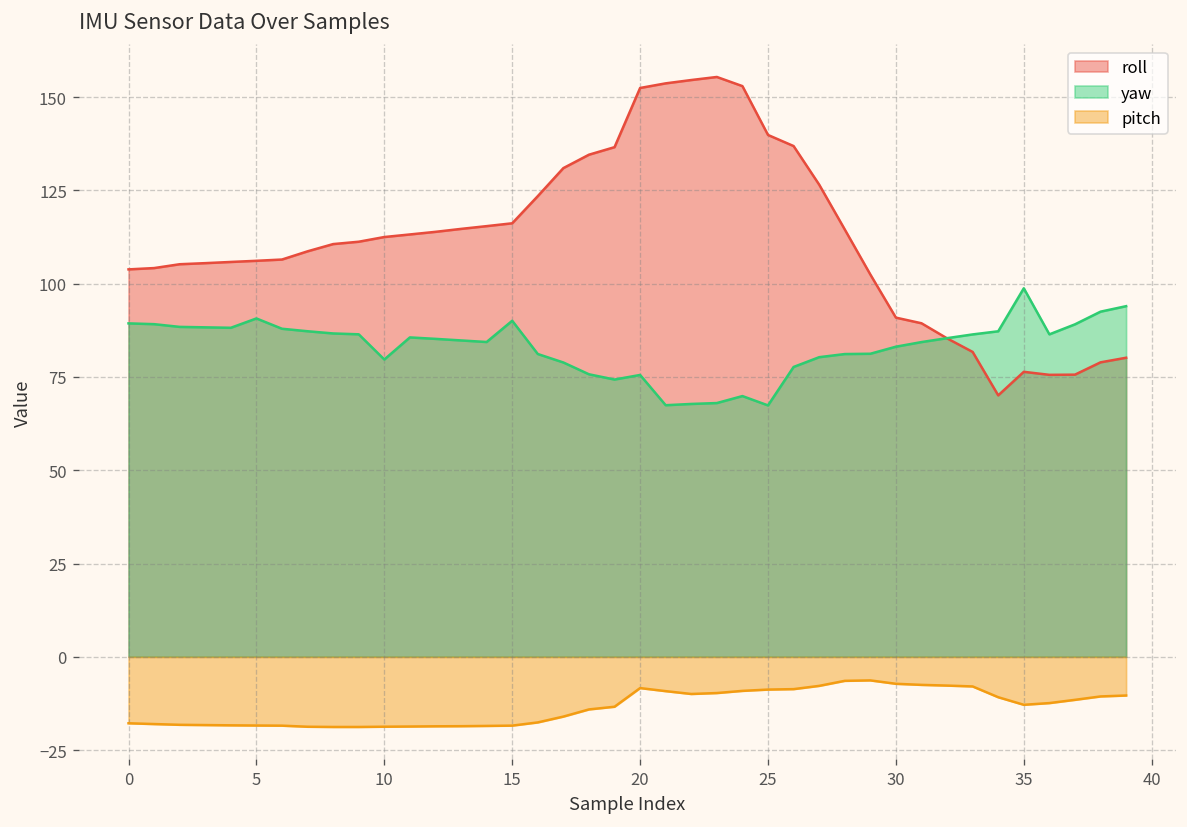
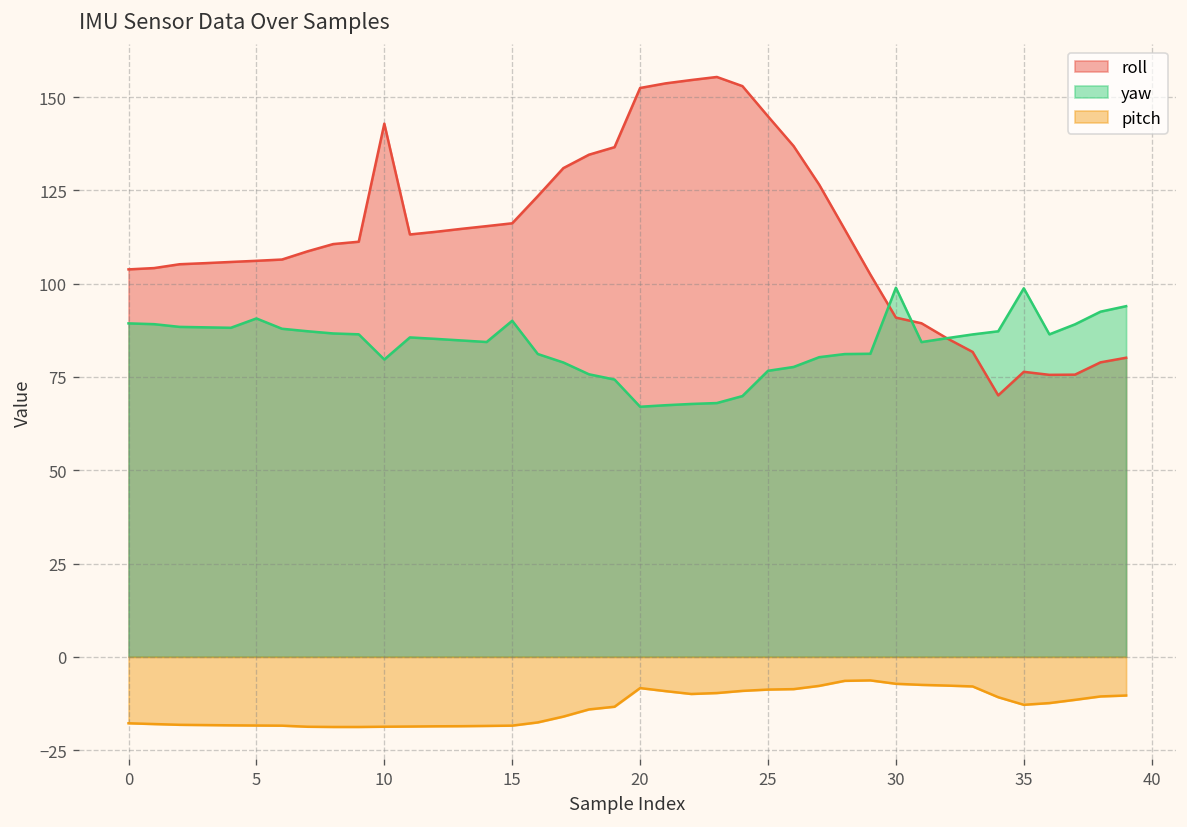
  {
    "roll": {
      "0": 104,
      "5": 106,
-     "10": 112,
+     "10": 143,
      "15": 116,
      "20": 152,
-     "25": 140,
+     "25": 145,
      "30": 91,
      "35": 76
    },
    "yaw": {
      "0": 89,
      "5": 91,
      "10": 80,
      "15": 90,
-     "20": 76,
-     "25": 67,
-     "30": 83,
+     "20": 67,
+     "25": 77,
+     "30": 99,
      "35": 99
    }
  }
